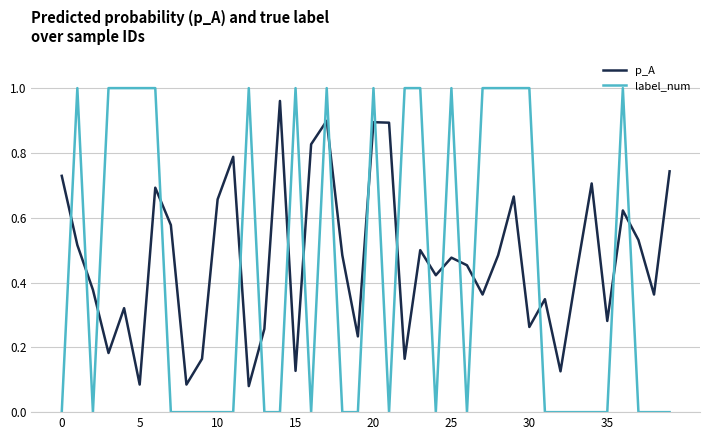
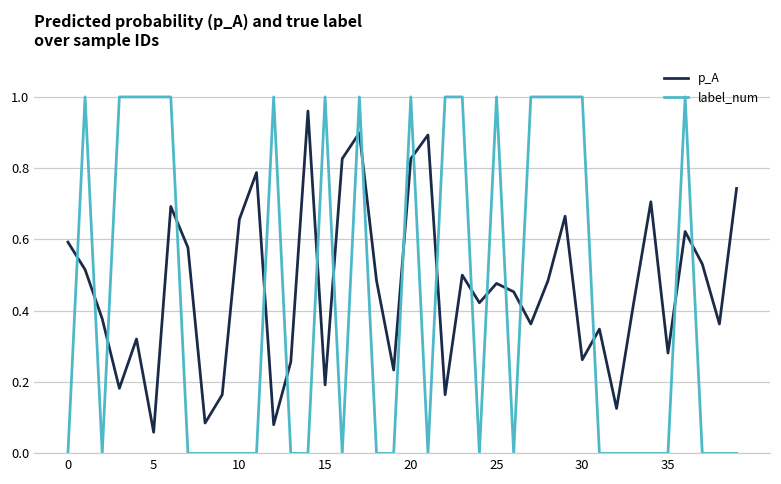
  {
    "p_A": {
-     "0": 0.73,
-     "5": 0.09,
+     "0": 0.59,
+     "5": 0.06,
      "10": 0.66,
-     "15": 0.13,
-     "20": 0.89,
+     "15": 0.19,
+     "20": 0.83,
      "25": 0.48,
      "30": 0.26,
      "35": 0.28
    },
    "label_num": {
      "0": 0.00,
      "5": 1.00,
      "10": 0.00,
      "15": 1.00,
      "20": 1.00,
      "25": 1.00,
      "30": 1.00,
      "35": 0.00
    }
  }
